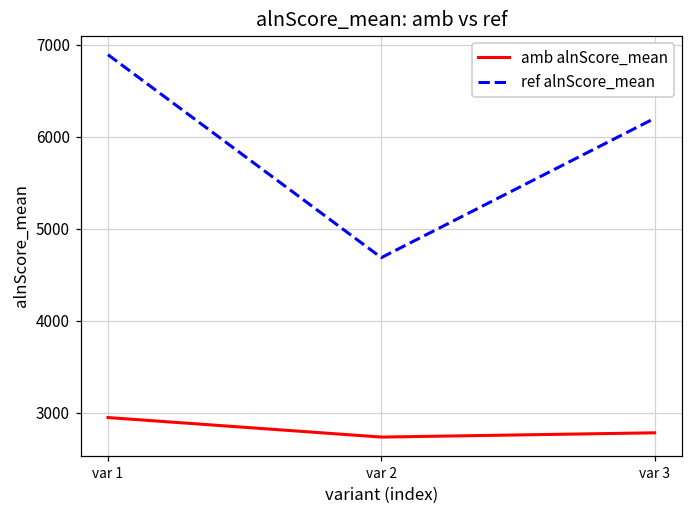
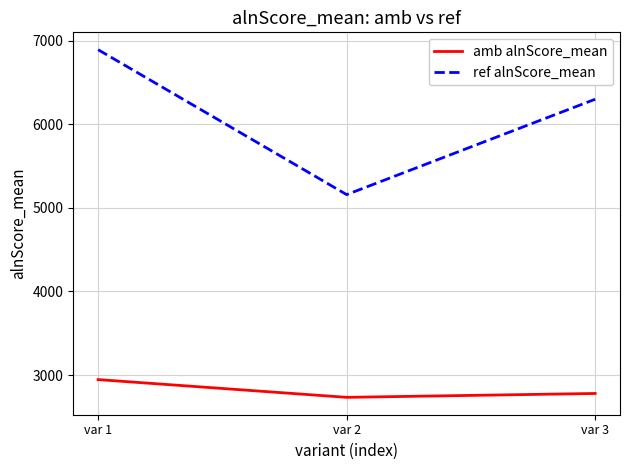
  {
    "amb alnScore_mean": {
      "var 1": 2900,
      "var 2": 2700,
      "var 3": 2800
    },
    "ref alnScore_mean": {
      "var 1": 6900,
-     "var 2": 4700,
-     "var 3": 6200
+     "var 2": 5200,
+     "var 3": 6300
    }
  }
